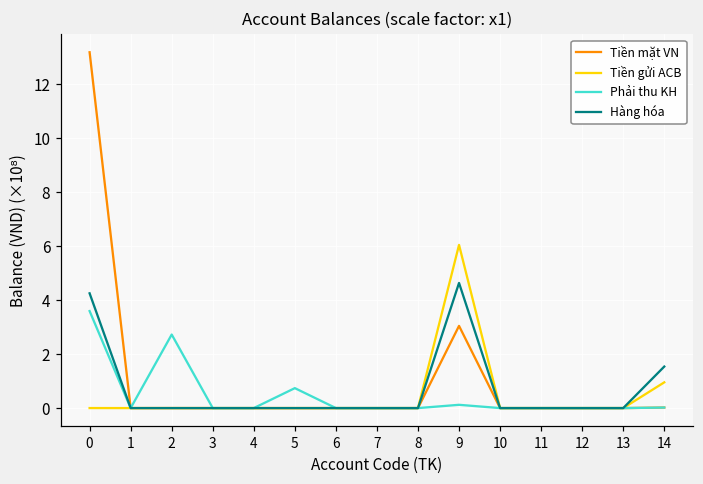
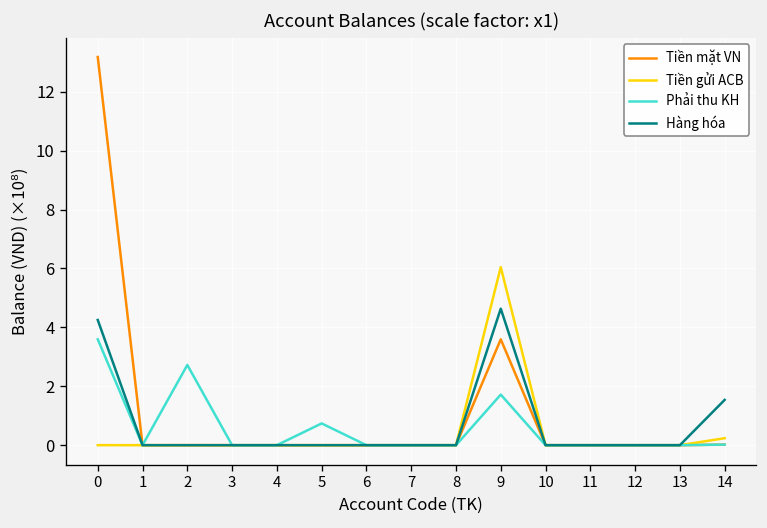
  {
    "Tiền mặt VN": {
      "0": 13.2,
-     "9": 3.0
+     "9": 3.6
    },
    "Tiền gửi ACB": {
      "0": 0.0,
      "9": 6.0,
-     "14": 1.0
+     "14": 0.2
    },
    "Phải thu KH": {
      "0": 3.6,
      "2": 2.7,
      "5": 0.7,
-     "9": 0.1
+     "9": 1.7
    },
    "Hàng hóa": {
      "0": 4.3,
      "9": 4.6,
      "14": 1.5
    }
  }
